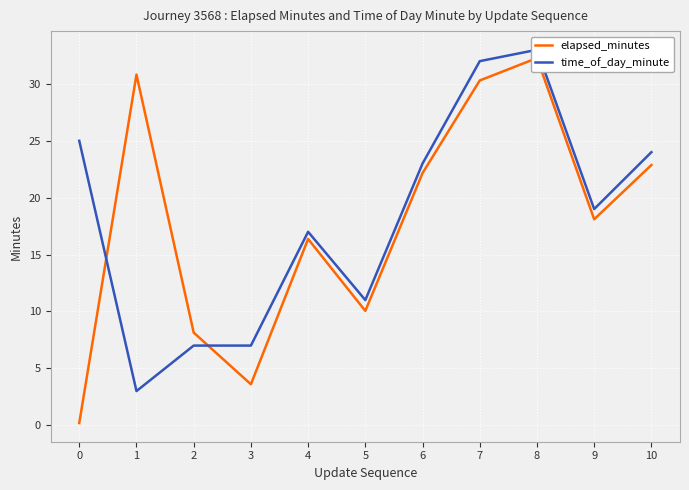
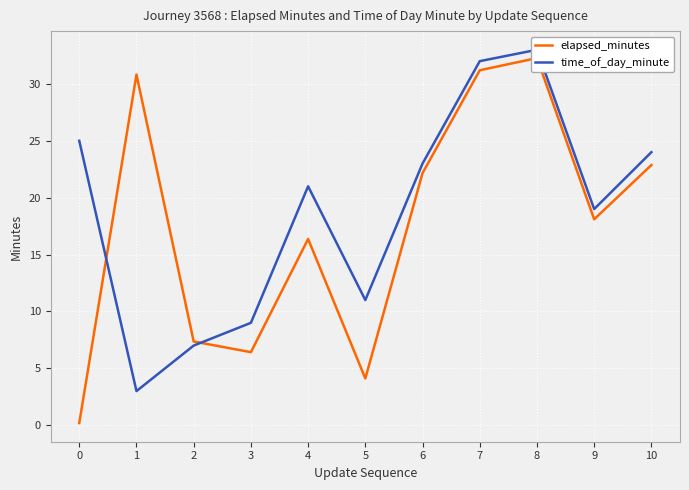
  {
    "elapsed_minutes": {
      "0": 0.2,
      "1": 30.8,
-     "2": 8.1,
-     "3": 3.6,
+     "2": 7.4,
+     "3": 6.4,
      "4": 16.4,
-     "5": 10.1,
+     "5": 4.1,
      "6": 22.2,
-     "7": 30.3,
+     "7": 31.2,
      "9": 18.1,
      "10": 22.9
    },
    "time_of_day_minute": {
      "0": 25,
      "1": 3,
      "2": 7,
-     "3": 7,
-     "4": 17,
+     "3": 9,
+     "4": 21,
      "5": 11,
      "6": 23,
      "7": 32,
      "9": 19,
      "10": 24
    }
  }
